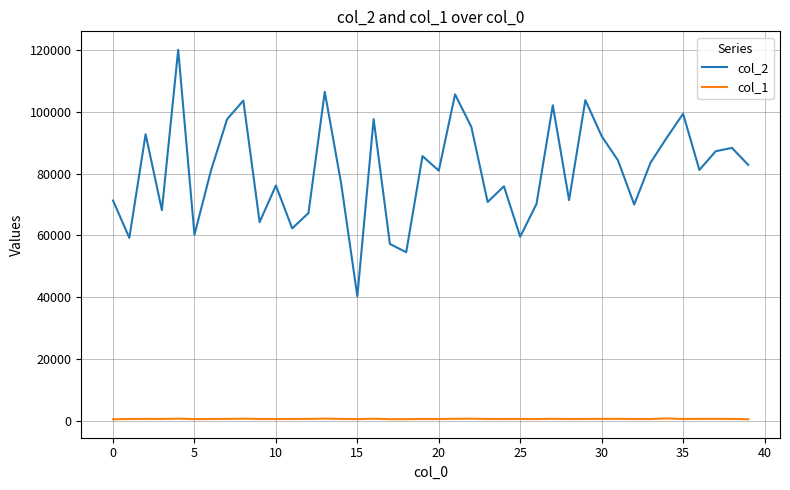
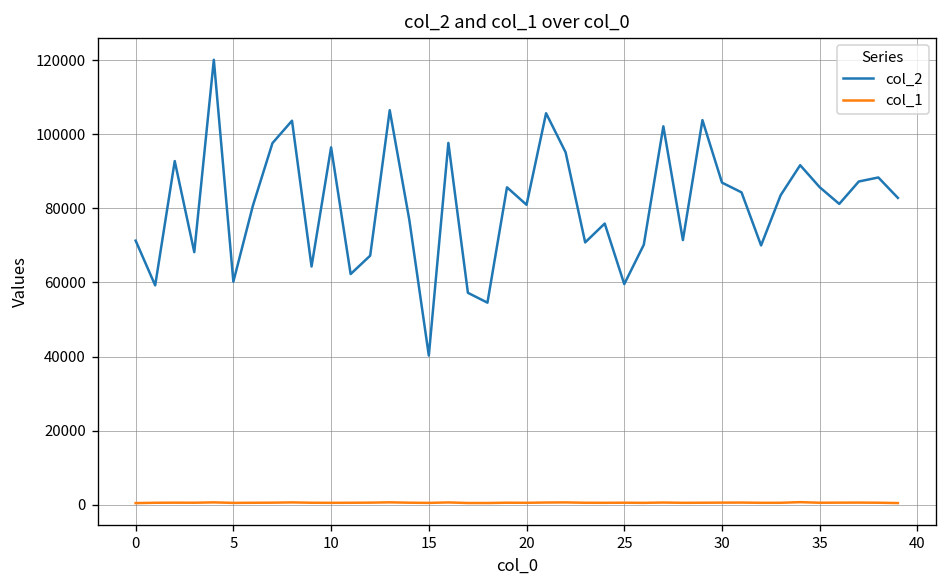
  {
    "col_2": {
      "0": 71000,
      "5": 60000,
-     "10": 76000,
+     "10": 96000,
      "15": 40000,
      "20": 81000,
      "25": 60000,
-     "30": 92000,
-     "35": 99000
+     "30": 87000,
+     "35": 86000
    },
    "col_1": {
      "0": 0,
      "5": 1000,
      "10": 1000,
      "15": 1000,
      "20": 1000,
      "25": 1000,
      "30": 1000,
      "35": 1000
    }
  }
